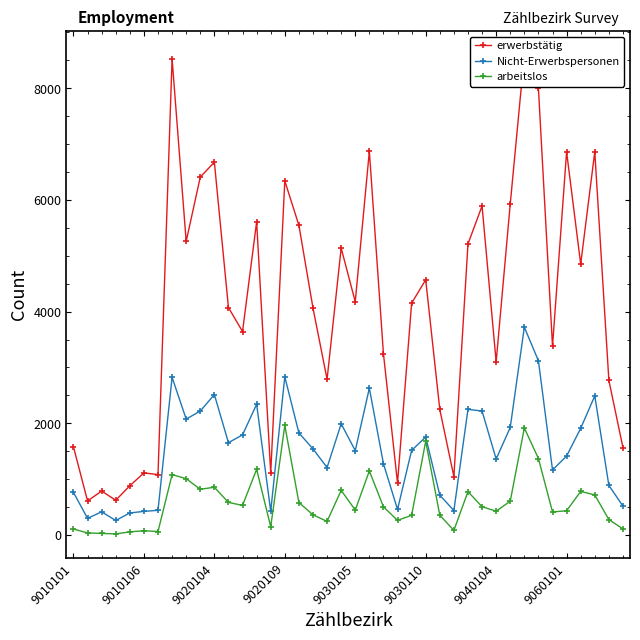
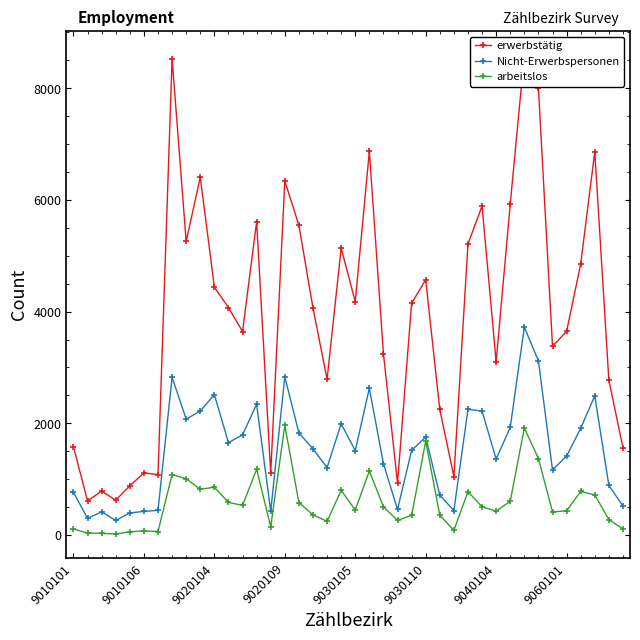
  {
    "erwerbstätig": {
      "9010101": 1600,
      "9010106": 1100,
-     "9020104": 6700,
+     "9020104": 4400,
      "9020109": 6300,
      "9030105": 4200,
      "9030110": 4600,
      "9040104": 3100,
-     "9060101": 6900
+     "9060101": 3600
    },
    "Nicht-Erwerbspersonen": {
      "9010101": 800,
      "9010106": 400,
      "9020104": 2500,
      "9020109": 2800,
      "9030105": 1500,
      "9030110": 1800,
      "9040104": 1400,
      "9060101": 1400
    },
    "arbeitslos": {
      "9010101": 100,
      "9010106": 100,
      "9020104": 900,
      "9020109": 2000,
      "9030105": 400,
      "9030110": 1700,
      "9040104": 400,
      "9060101": 400
    }
  }
